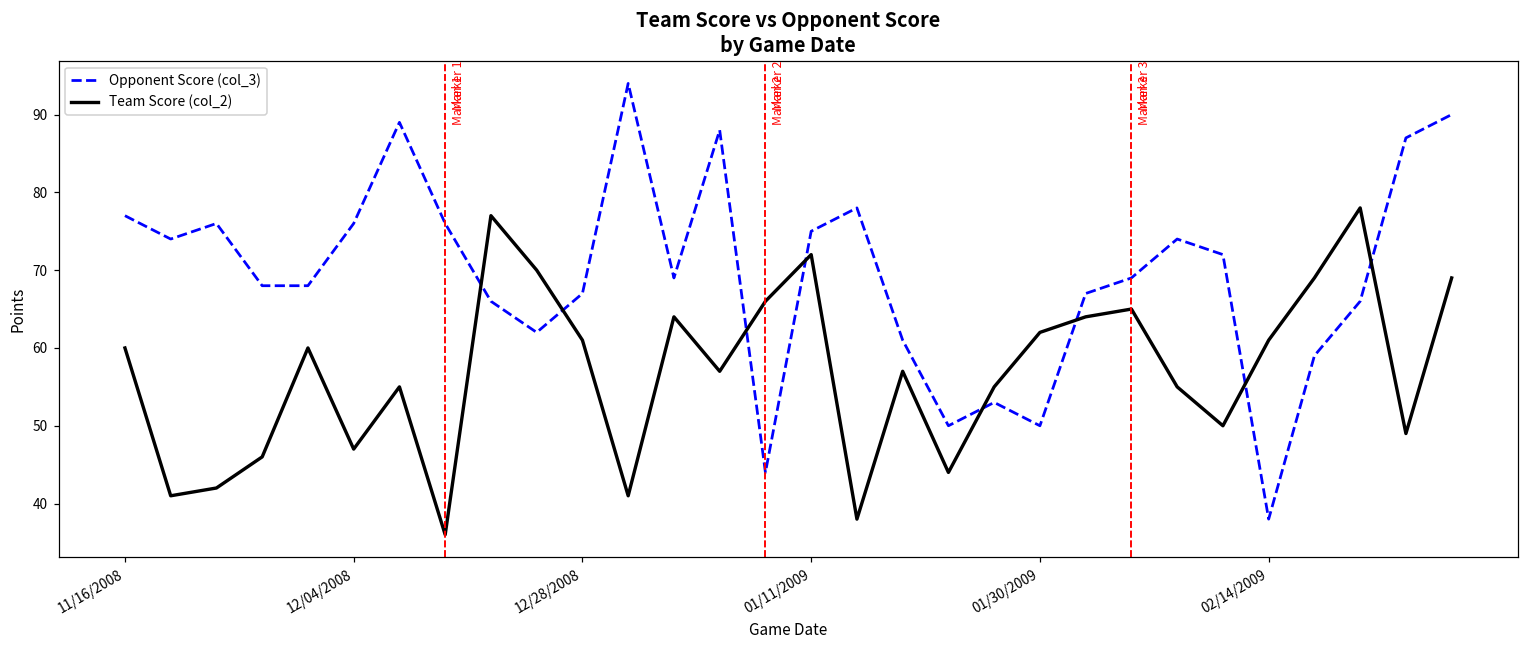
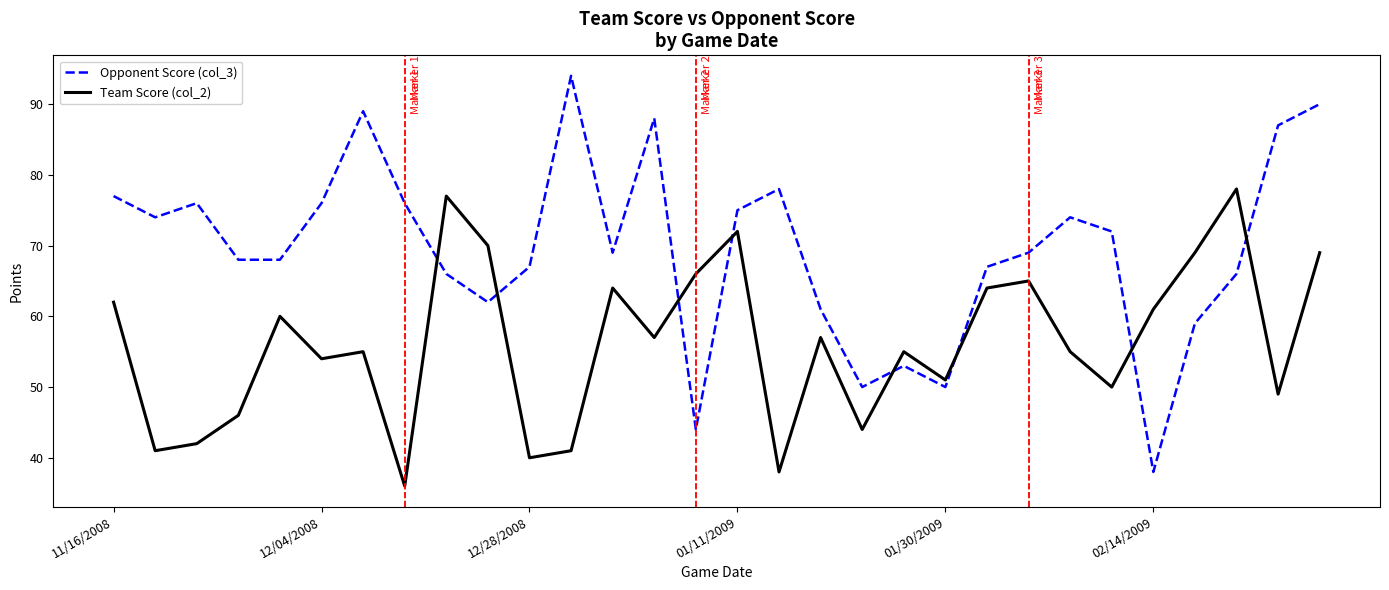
  {
    "Opponent Score (col_3)": {
      "11/16/2008": 77,
      "12/04/2008": 76,
      "12/28/2008": 67,
      "01/11/2009": 75,
      "01/30/2009": 50,
      "02/14/2009": 38
    },
    "Team Score (col_2)": {
-     "11/16/2008": 60,
-     "12/04/2008": 47,
-     "12/28/2008": 61,
+     "11/16/2008": 62,
+     "12/04/2008": 54,
+     "12/28/2008": 40,
      "01/11/2009": 72,
-     "01/30/2009": 62,
+     "01/30/2009": 51,
      "02/14/2009": 61
    }
  }
